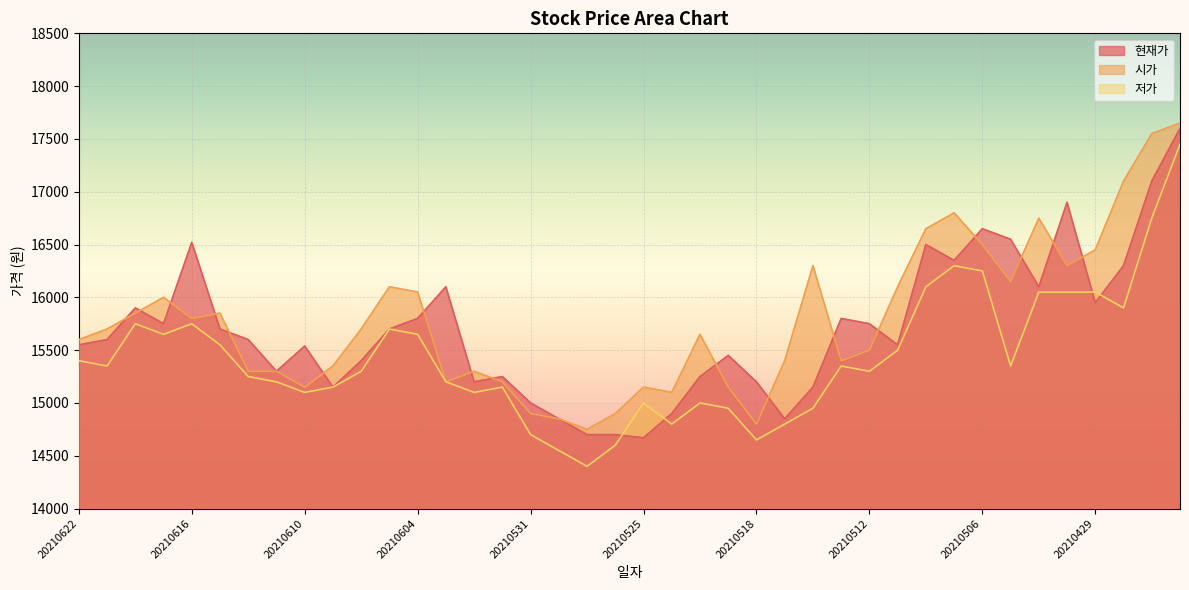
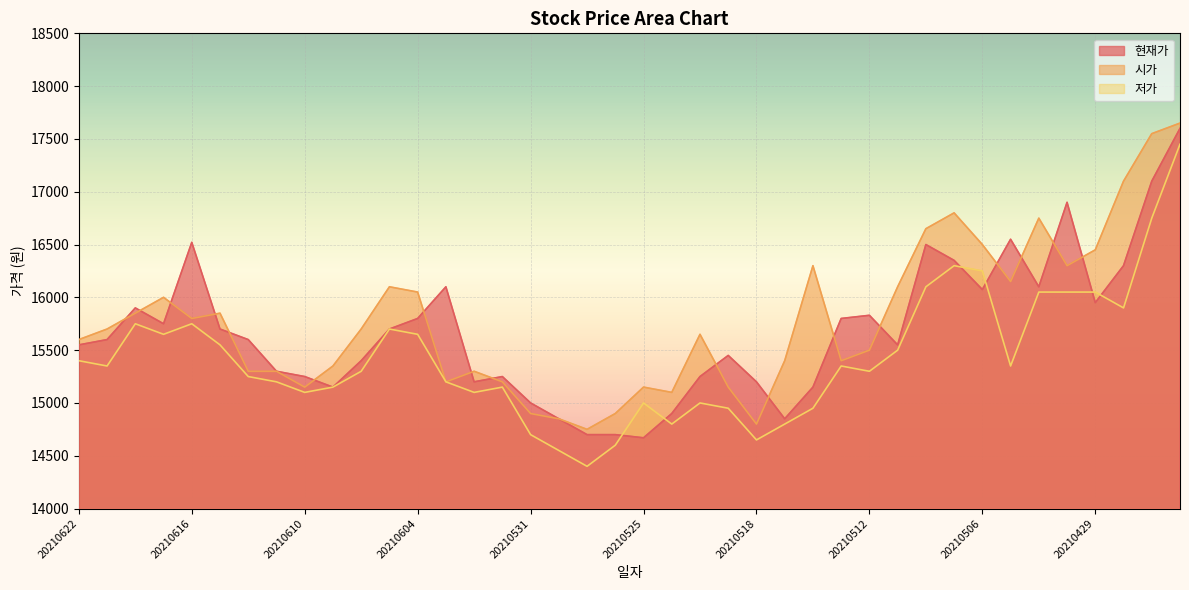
  {
    "현재가": {
      "20210622": 15550,
      "20210616": 16520,
-     "20210610": 15540,
+     "20210610": 15250,
      "20210604": 15800,
      "20210531": 15000,
      "20210525": 14670,
      "20210518": 15200,
-     "20210512": 15750,
-     "20210506": 16650,
+     "20210512": 15830,
+     "20210506": 16070,
      "20210429": 15950
    }
  }
